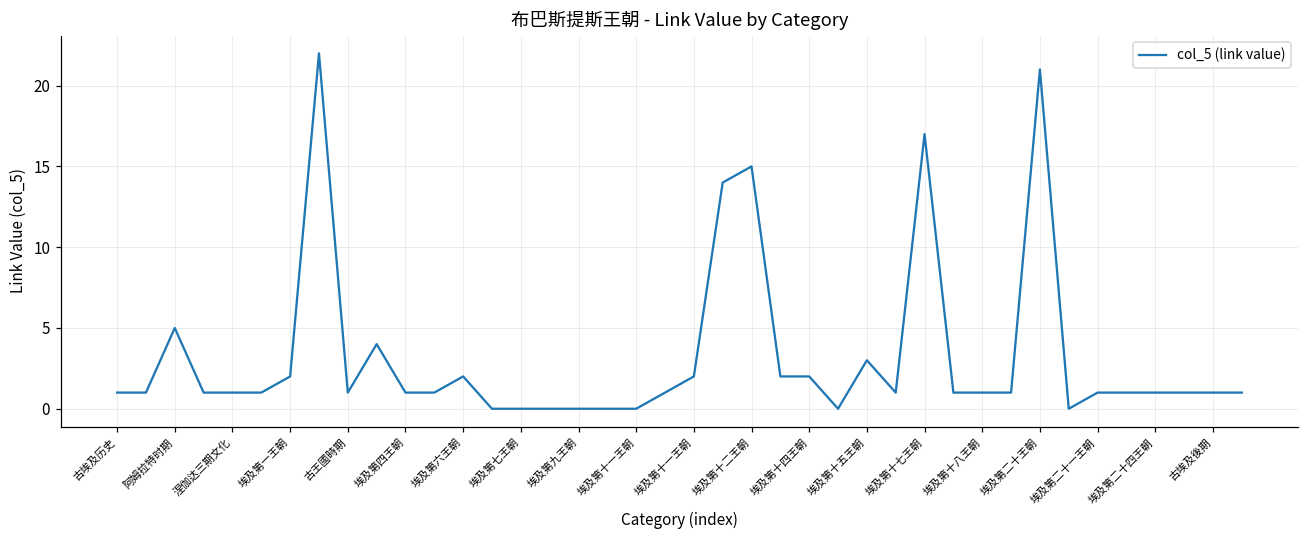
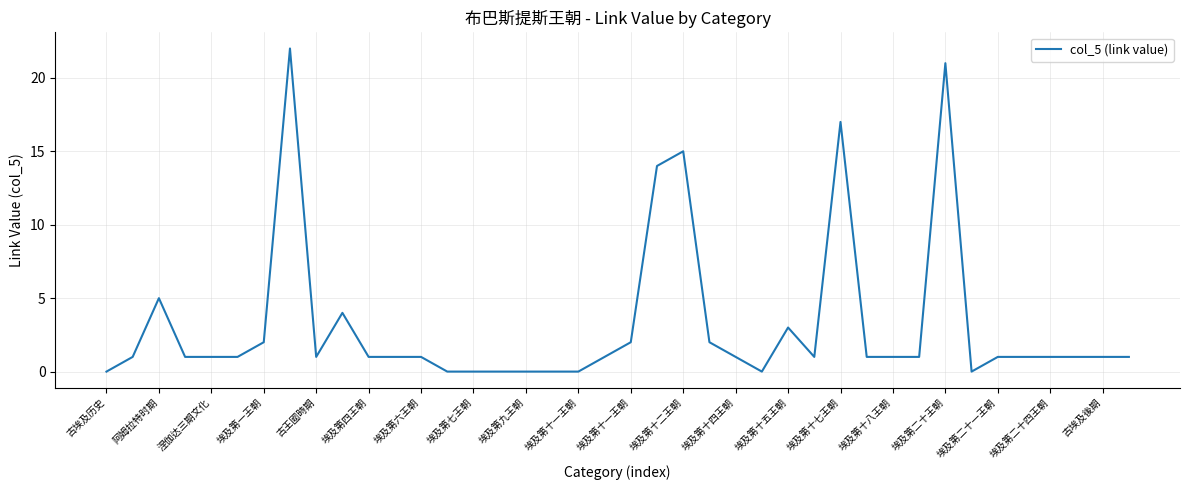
  {
-   "古埃及历史": 1,
+   "古埃及历史": 0,
    "阿姆拉特时期": 5,
    "涅伽达三期文化": 1,
    "埃及第一王朝": 2,
    "古王國時期": 1,
    "埃及第四王朝": 1,
-   "埃及第六王朝": 2,
+   "埃及第六王朝": 1,
    "埃及第七王朝": 0,
    "埃及第九王朝": 0,
    "埃及第十二王朝": 15,
-   "埃及第十四王朝": 2,
+   "埃及第十四王朝": 1,
    "埃及第十五王朝": 3,
    "埃及第十七王朝": 17,
    "埃及第十八王朝": 1,
    "埃及第二十王朝": 21,
    "埃及第二十一王朝": 1,
    "埃及第二十四王朝": 1,
    "古埃及後期": 1
  }
